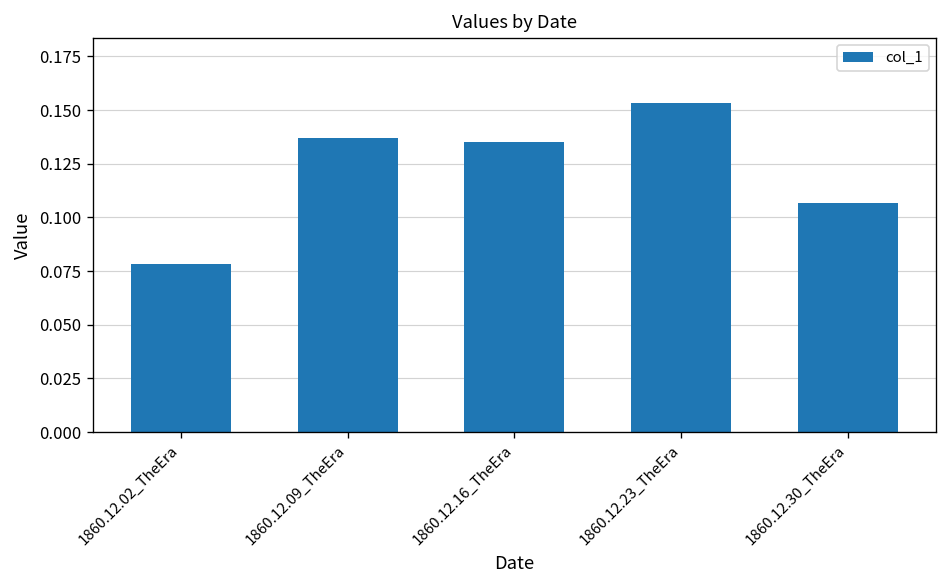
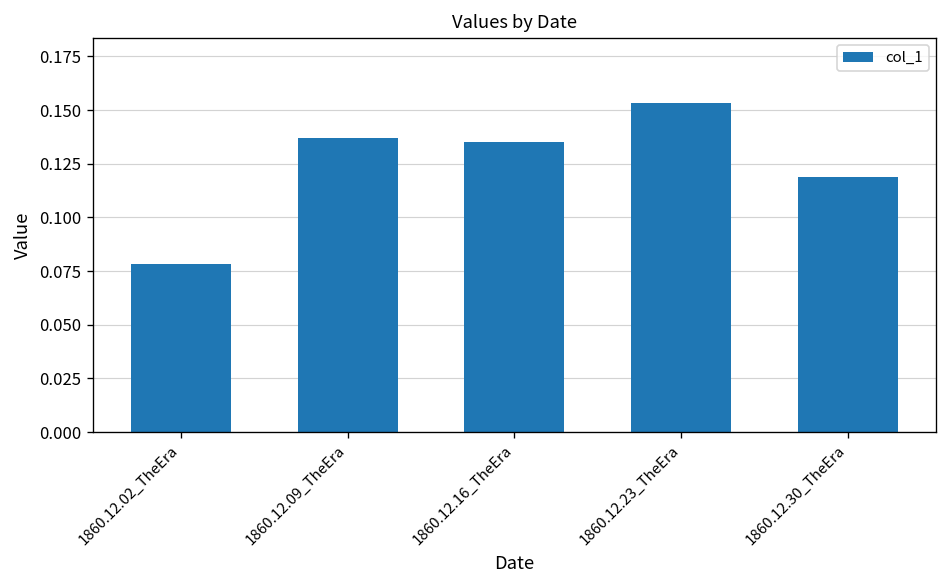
  {
    "1860.12.02_TheEra": 0.078,
    "1860.12.09_TheEra": 0.137,
    "1860.12.16_TheEra": 0.135,
    "1860.12.23_TheEra": 0.153,
-   "1860.12.30_TheEra": 0.107
+   "1860.12.30_TheEra": 0.119
  }
